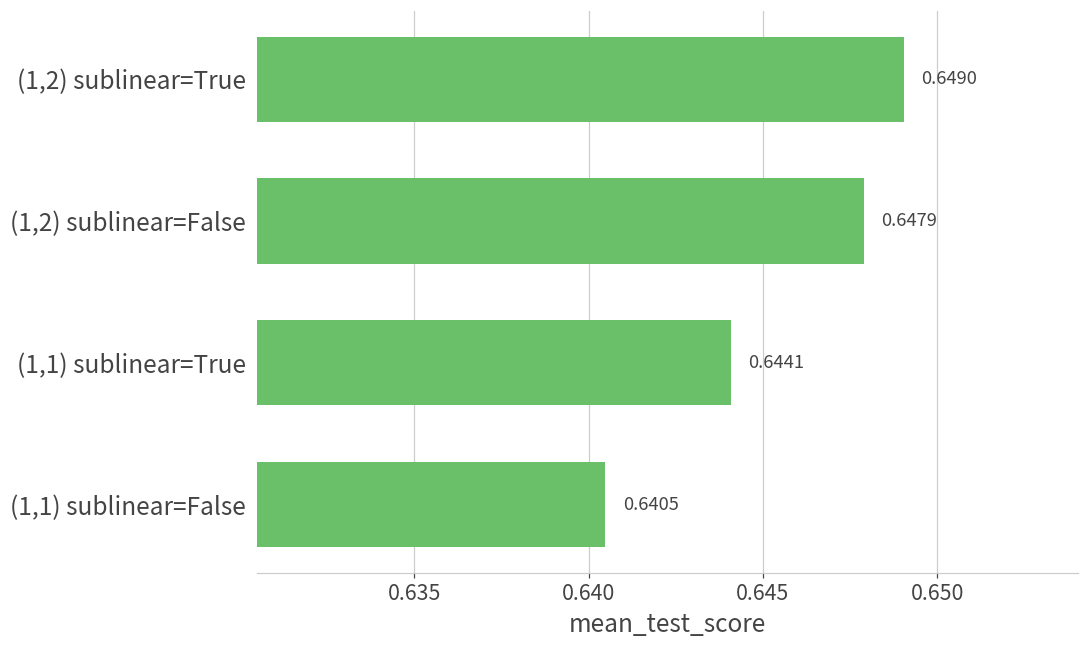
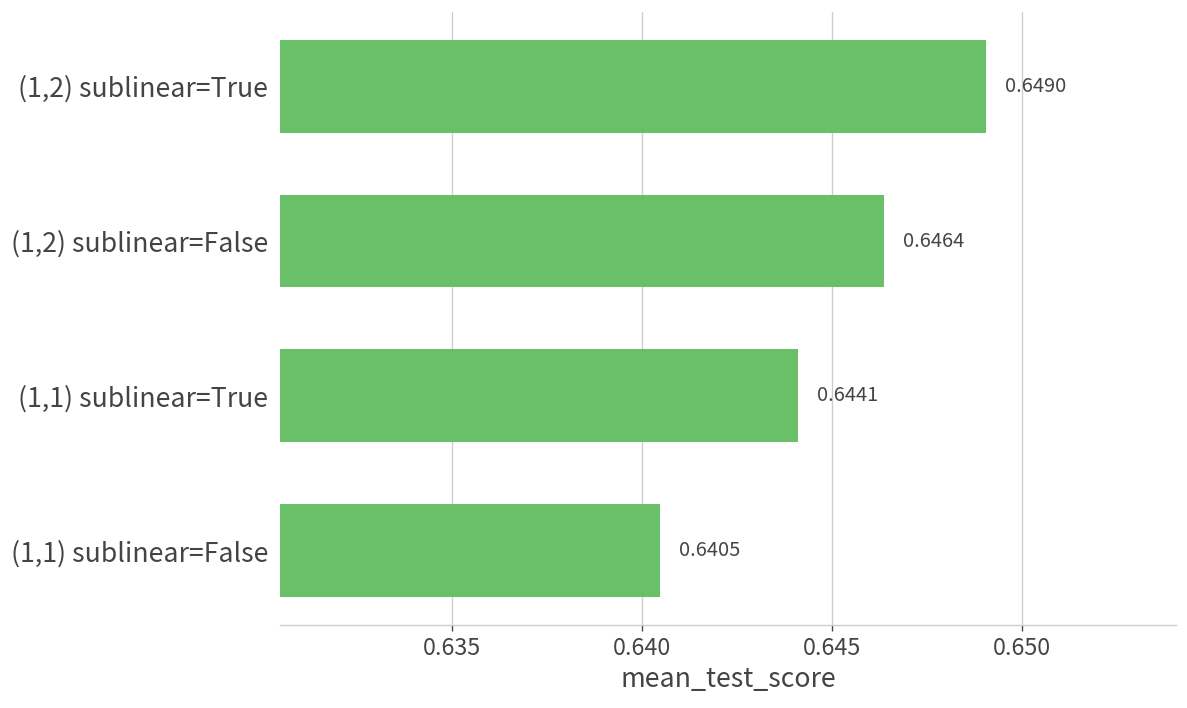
  {
    "(1,2) sublinear=True": 0.6490,
-   "(1,2) sublinear=False": 0.6479,
+   "(1,2) sublinear=False": 0.6464,
    "(1,1) sublinear=True": 0.6441,
    "(1,1) sublinear=False": 0.6405
  }
